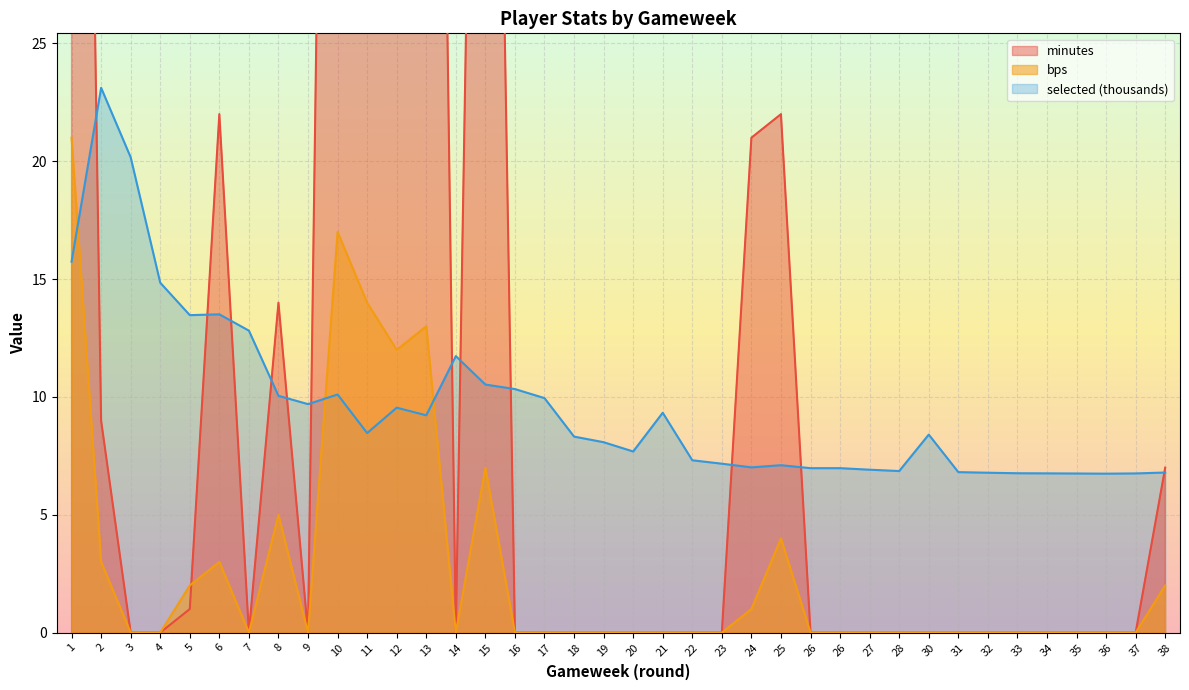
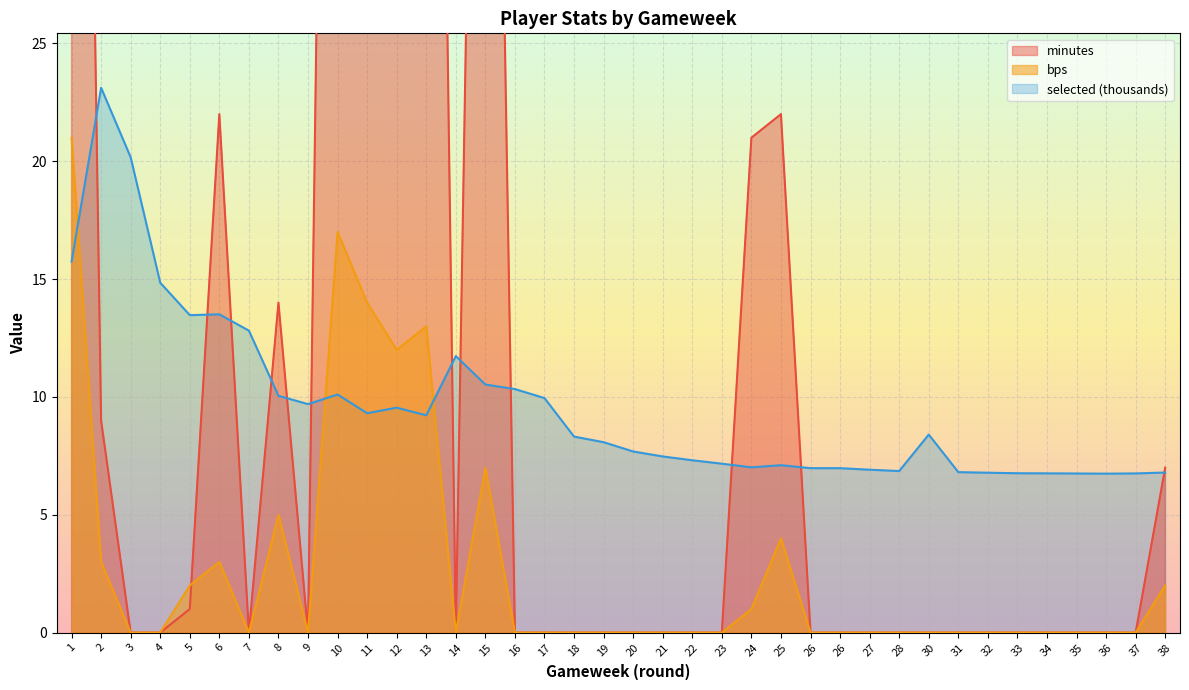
  {
    "minutes": {
      "2": 9.0,
      "5": 1.0,
      "6": 22.0,
      "8": 14.0,
      "24": 21.0,
      "25": 22.0,
      "38": 7.0
    },
    "bps": {
      "1": 21.0,
      "2": 3.0,
      "5": 2.0,
      "6": 3.0,
      "8": 5.0,
      "10": 17.0,
      "11": 14.0,
      "12": 12.0,
      "13": 13.0,
      "15": 7.0,
      "24": 1.0,
      "25": 4.0,
      "38": 2.0
    },
    "selected (thousands)": {
      "1": 15.7,
      "2": 23.1,
      "3": 20.2,
      "4": 14.8,
      "5": 13.5,
      "6": 13.5,
      "7": 12.8,
      "8": 10.0,
      "9": 9.7,
      "10": 10.1,
-     "11": 8.5,
+     "11": 9.3,
      "12": 9.5,
      "13": 9.2,
      "14": 11.7,
      "15": 10.5,
      "16": 10.3,
      "17": 10.0,
      "18": 8.3,
      "19": 8.1,
      "20": 7.7,
-     "21": 9.3,
+     "21": 7.5,
      "22": 7.3,
      "23": 7.2,
      "24": 7.0,
      "25": 7.1,
      "27": 6.9,
      "28": 6.9,
      "30": 8.4,
      "31": 6.8,
      "32": 6.8,
      "33": 6.8,
      "34": 6.8,
      "35": 6.8,
      "36": 6.7,
      "37": 6.8,
      "38": 6.8
    }
  }
